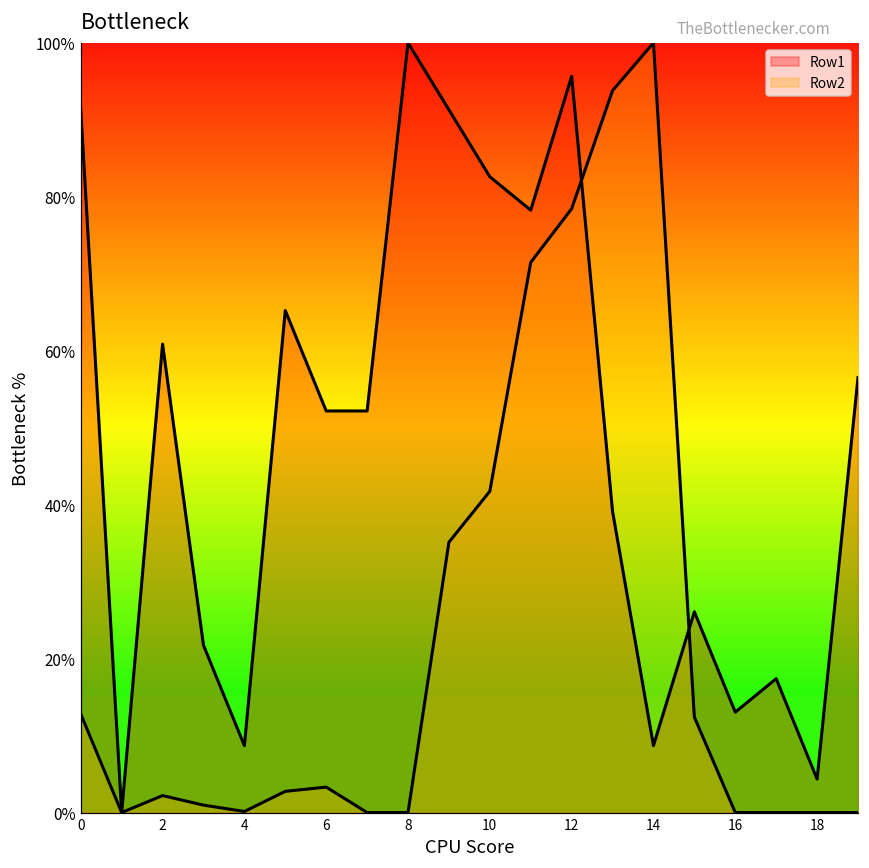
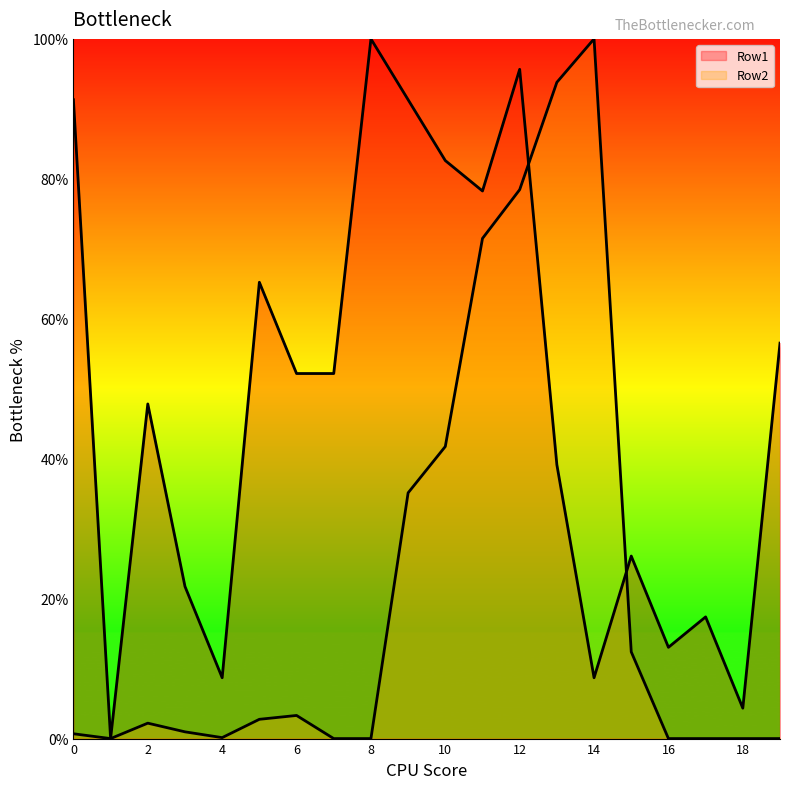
  {
    "Row1": {
      "0": "91%",
-     "2": "61%",
+     "2": "48%",
      "4": "9%",
      "6": "52%",
      "8": "100%",
      "10": "83%",
      "12": "96%",
      "14": "9%",
      "16": "13%",
      "18": "4%"
    },
    "Row2": {
-     "0": "13%",
+     "0": "1%",
      "2": "2%",
      "4": "0%",
      "6": "3%",
      "8": "0%",
      "10": "42%",
      "12": "78%",
      "14": "100%",
      "16": "0%",
      "18": "0%"
    }
  }
